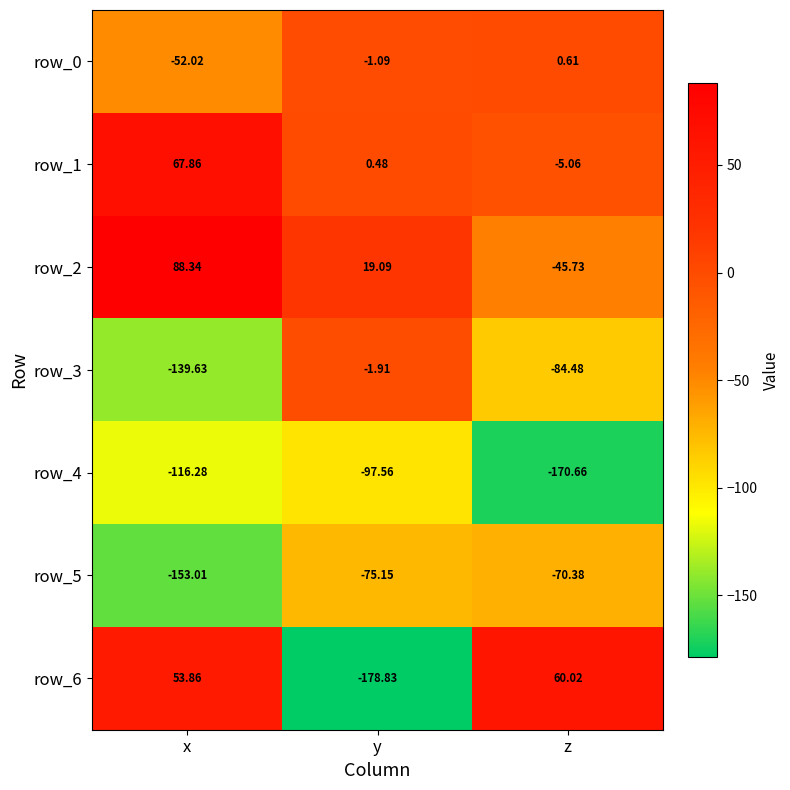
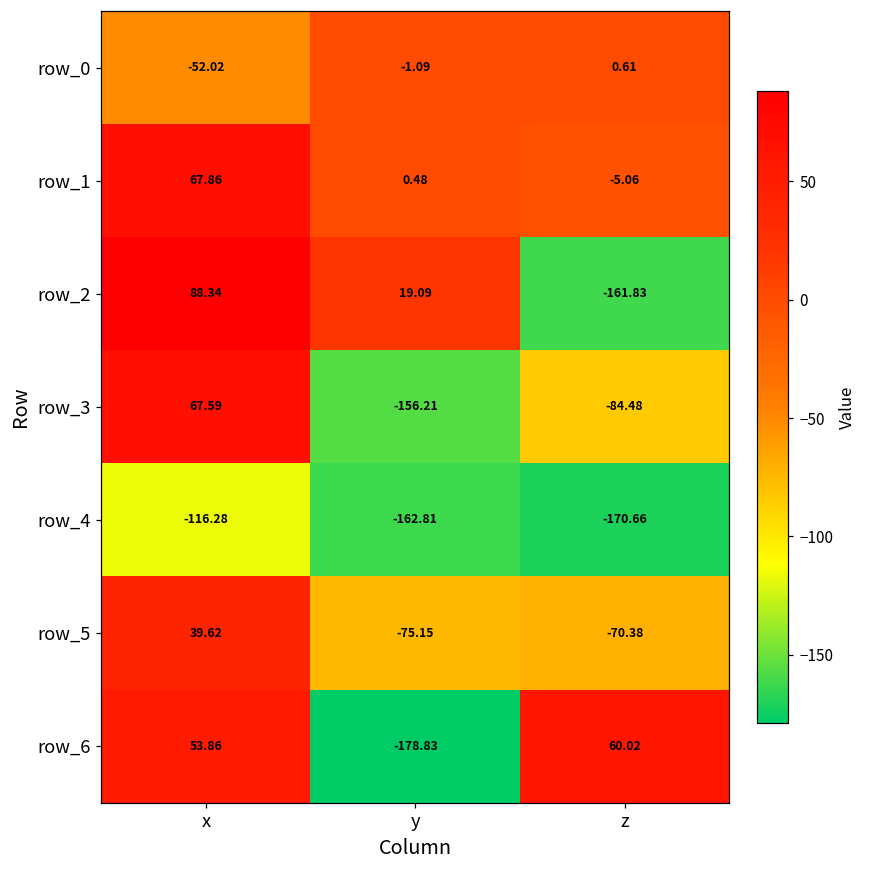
  {
    "row_0": {
      "x": -52.02,
      "y": -1.09,
      "z": 0.61
    },
    "row_1": {
      "x": 67.86,
      "y": 0.48,
      "z": -5.06
    },
    "row_2": {
      "x": 88.34,
      "y": 19.09,
-     "z": -45.73
+     "z": -161.83
    },
    "row_3": {
-     "x": -139.63,
-     "y": -1.91,
+     "x": 67.59,
+     "y": -156.21,
      "z": -84.48
    },
    "row_4": {
      "x": -116.28,
-     "y": -97.56,
+     "y": -162.81,
      "z": -170.66
    },
    "row_5": {
-     "x": -153.01,
+     "x": 39.62,
      "y": -75.15,
      "z": -70.38
    },
    "row_6": {
      "x": 53.86,
      "y": -178.83,
      "z": 60.02
    }
  }
